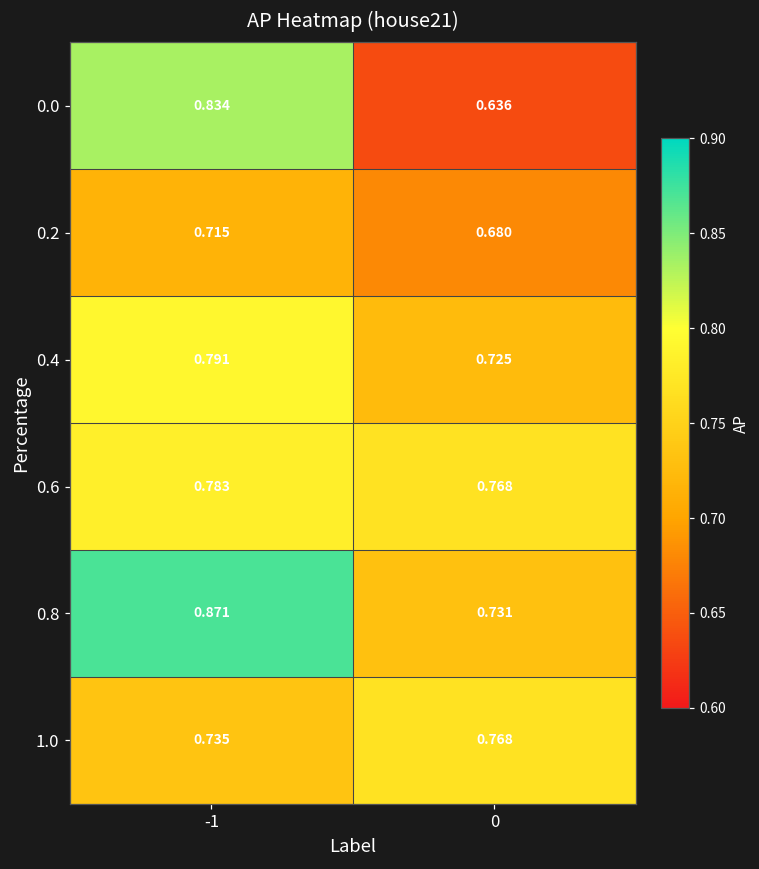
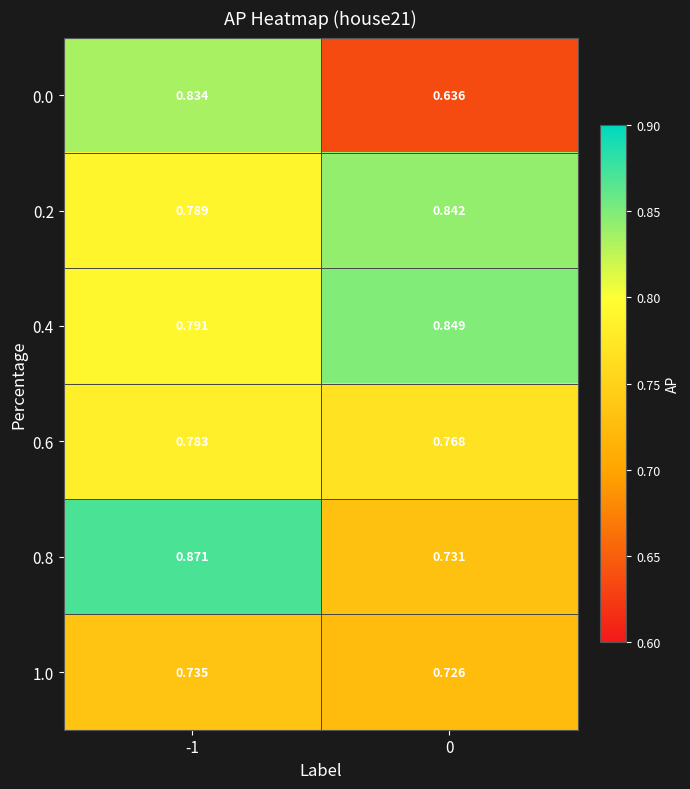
  {
    "0.0": {
      "-1": 0.834,
      "0": 0.636
    },
    "0.2": {
-     "-1": 0.715,
-     "0": 0.680
+     "-1": 0.789,
+     "0": 0.842
    },
    "0.4": {
      "-1": 0.791,
-     "0": 0.725
+     "0": 0.849
    },
    "0.6": {
      "-1": 0.783,
      "0": 0.768
    },
    "0.8": {
      "-1": 0.871,
      "0": 0.731
    },
    "1.0": {
      "-1": 0.735,
-     "0": 0.768
+     "0": 0.726
    }
  }
